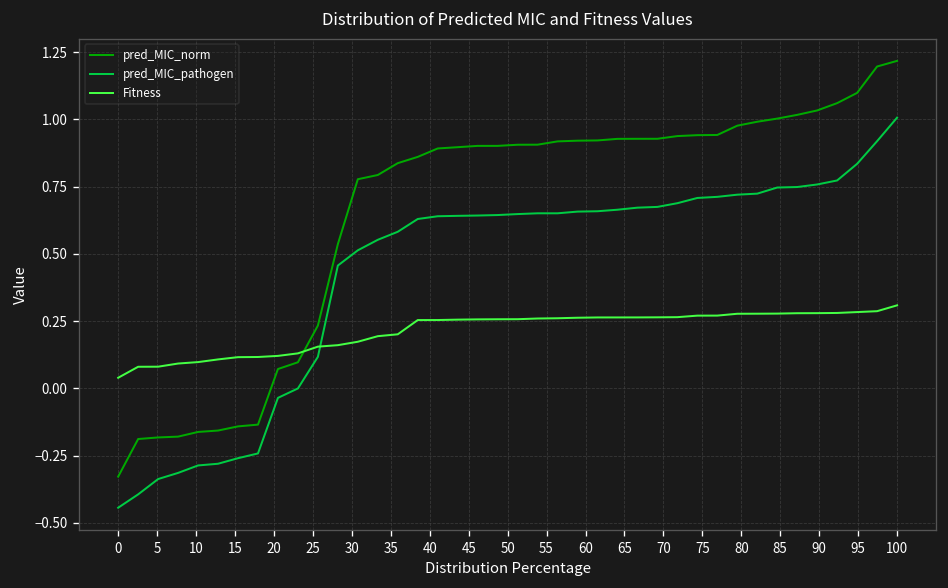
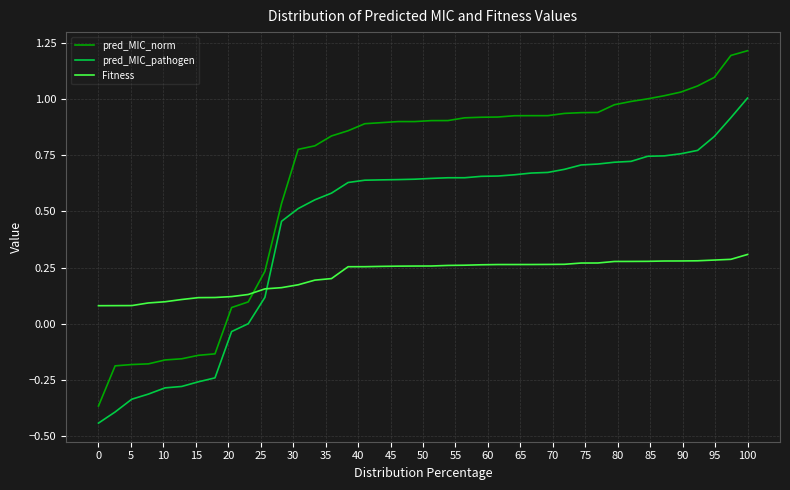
  {
    "pred_MIC_norm": {
-     "0": -0.33,
+     "0": -0.37,
      "100": 1.22
    },
    "pred_MIC_pathogen": {
      "0": -0.44,
      "100": 1.01
    },
    "Fitness": {
-     "0": 0.04,
+     "0": 0.08,
      "100": 0.31
    }
  }
